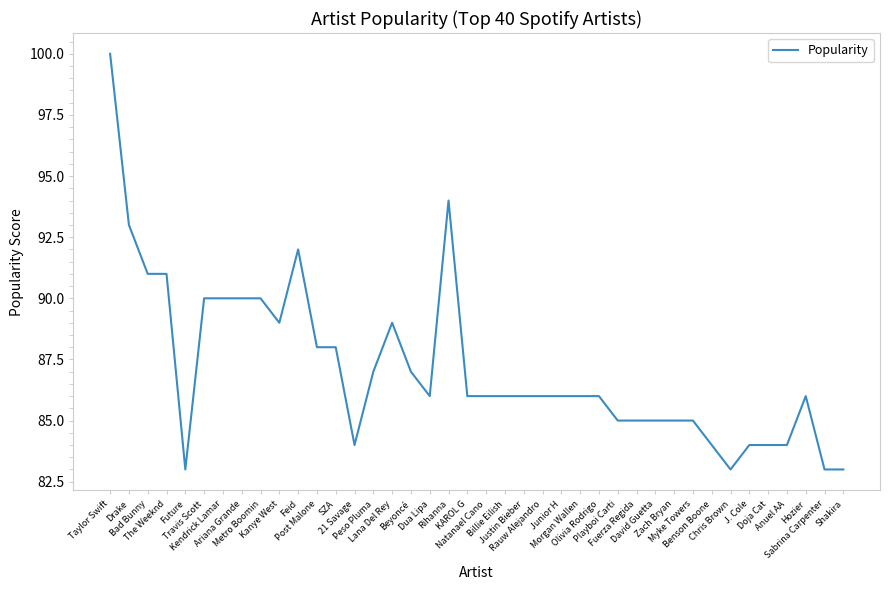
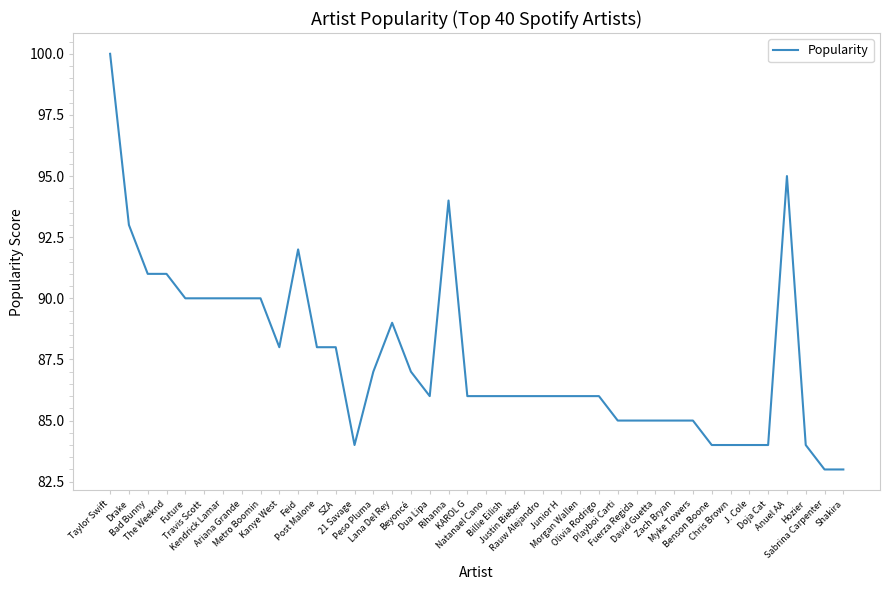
  {
    "Taylor Swift": 100,
    "Drake": 93,
    "Bad Bunny": 91,
    "The Weeknd": 91,
-   "Future": 83,
+   "Future": 90,
    "Travis Scott": 90,
    "Kendrick Lamar": 90,
    "Ariana Grande": 90,
    "Metro Boomin": 90,
-   "Kanye West": 89,
+   "Kanye West": 88,
    "Feid": 92,
    "Post Malone": 88,
    "SZA": 88,
    "21 Savage": 84,
    "Peso Pluma": 87,
    "Lana Del Rey": 89,
    "Beyoncé": 87,
    "Dua Lipa": 86,
    "Rihanna": 94,
    "KAROL G": 86,
    "Natanael Cano": 86,
    "Billie Eilish": 86,
    "Justin Bieber": 86,
    "Rauw Alejandro": 86,
    "Junior H": 86,
    "Morgan Wallen": 86,
    "Olivia Rodrigo": 86,
    "Playboi Carti": 85,
    "Fuerza Regida": 85,
    "David Guetta": 85,
    "Zach Bryan": 85,
    "Myke Towers": 85,
    "Benson Boone": 84,
-   "Chris Brown": 83,
+   "Chris Brown": 84,
    "J. Cole": 84,
    "Doja Cat": 84,
-   "Anuel AA": 84,
-   "Hozier": 86,
+   "Anuel AA": 95,
+   "Hozier": 84,
    "Sabrina Carpenter": 83,
    "Shakira": 83
  }
